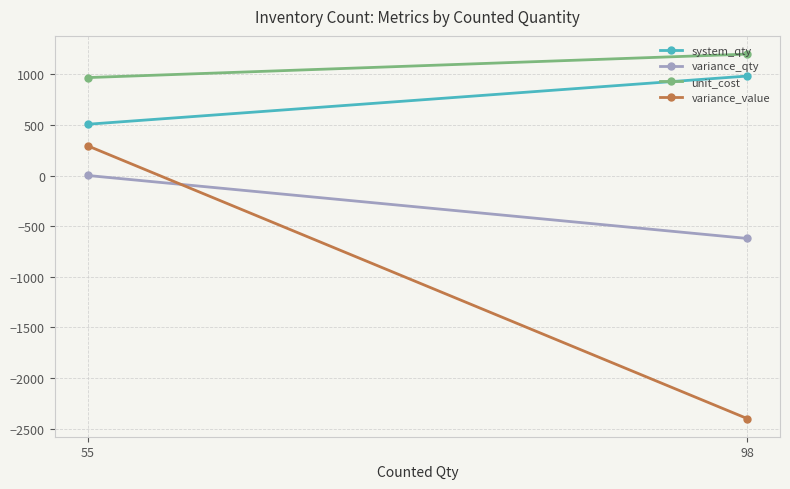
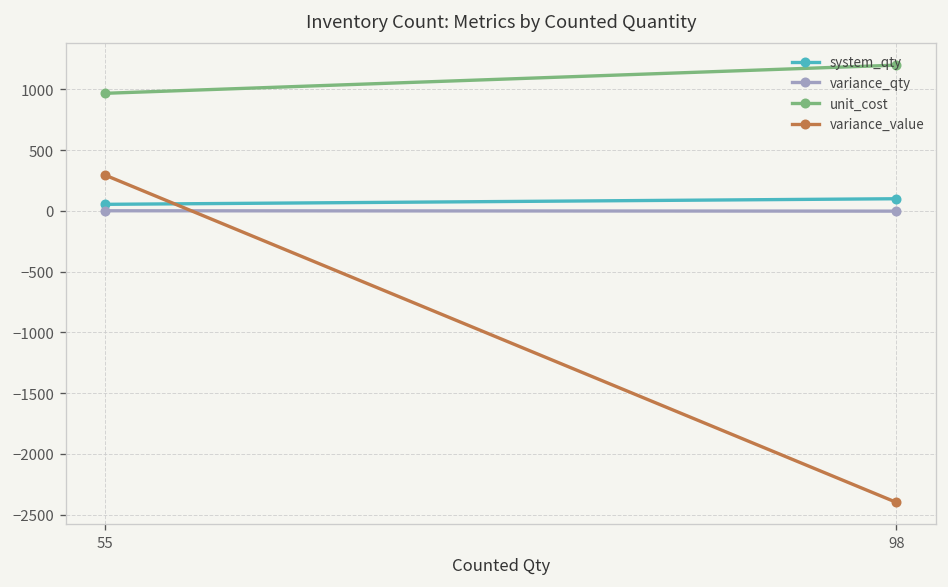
  {
    "system_qty": {
-     "55": 510,
-     "98": 980
+     "55": 50,
+     "98": 100
    },
    "variance_qty": {
      "55": 0,
-     "98": -620
+     "98": 0
    },
    "unit_cost": {
      "55": 970,
      "98": 1200
    },
    "variance_value": {
      "55": 290,
      "98": -2400
    }
  }
